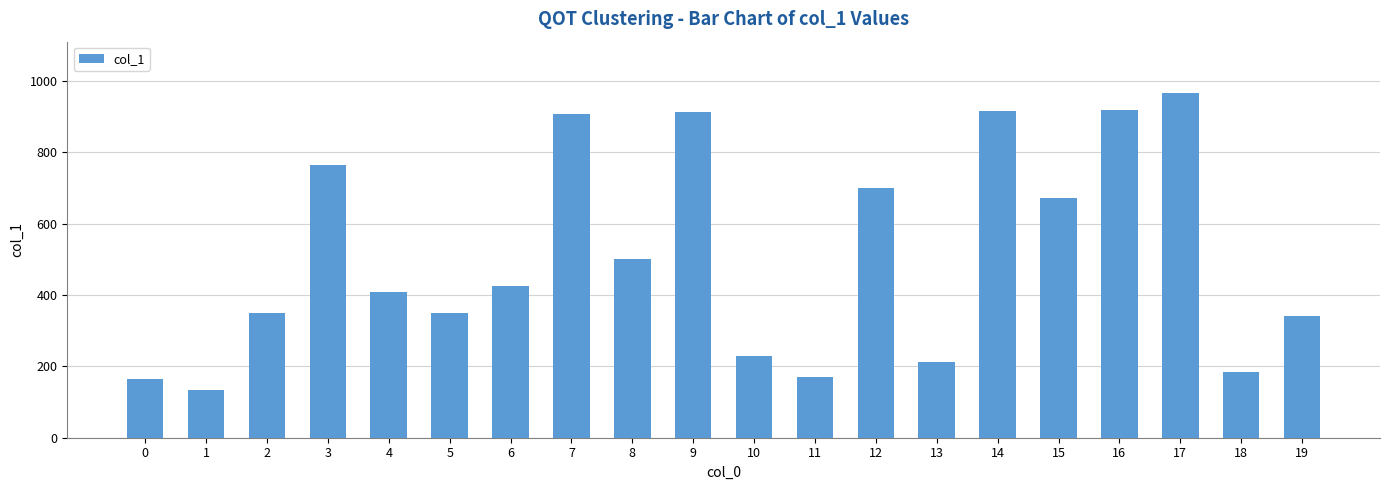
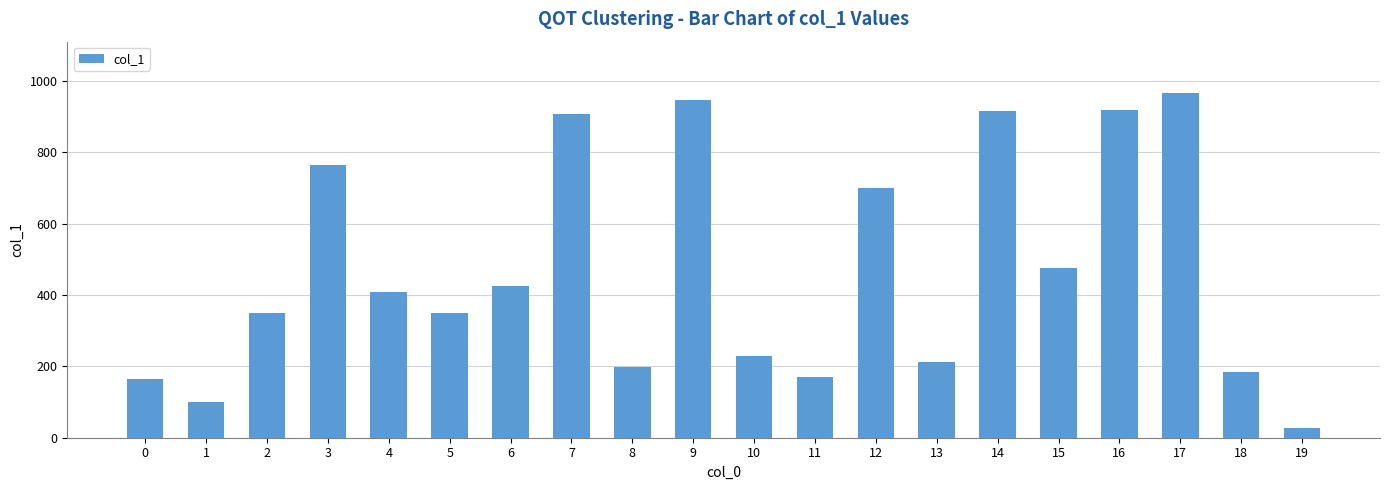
  {
    "0": 170,
-   "1": 130,
+   "1": 100,
    "2": 350,
    "3": 770,
    "4": 410,
    "5": 350,
    "6": 430,
    "7": 910,
-   "8": 500,
-   "9": 910,
+   "8": 200,
+   "9": 950,
    "10": 230,
    "11": 170,
    "12": 700,
    "13": 210,
    "14": 920,
-   "15": 670,
+   "15": 480,
    "16": 920,
    "17": 970,
    "18": 190,
-   "19": 340
+   "19": 30
  }
